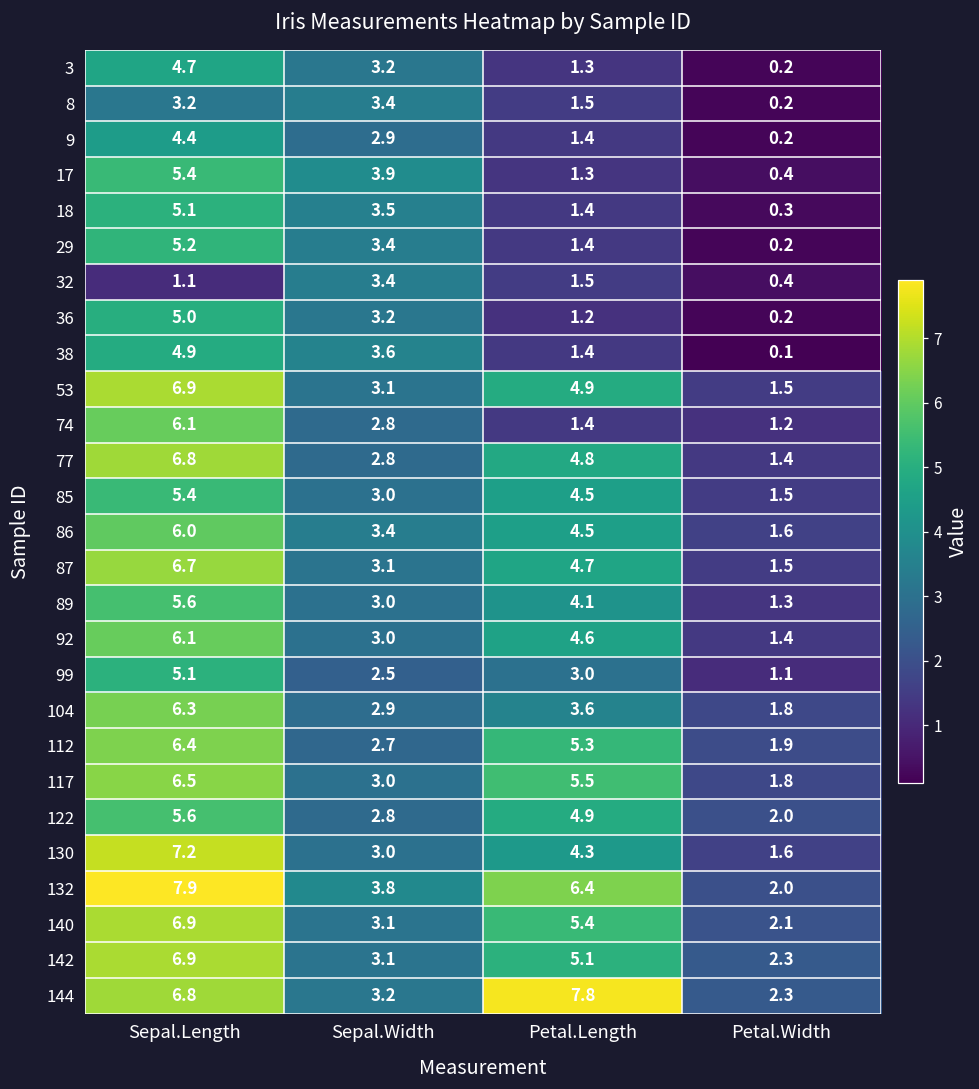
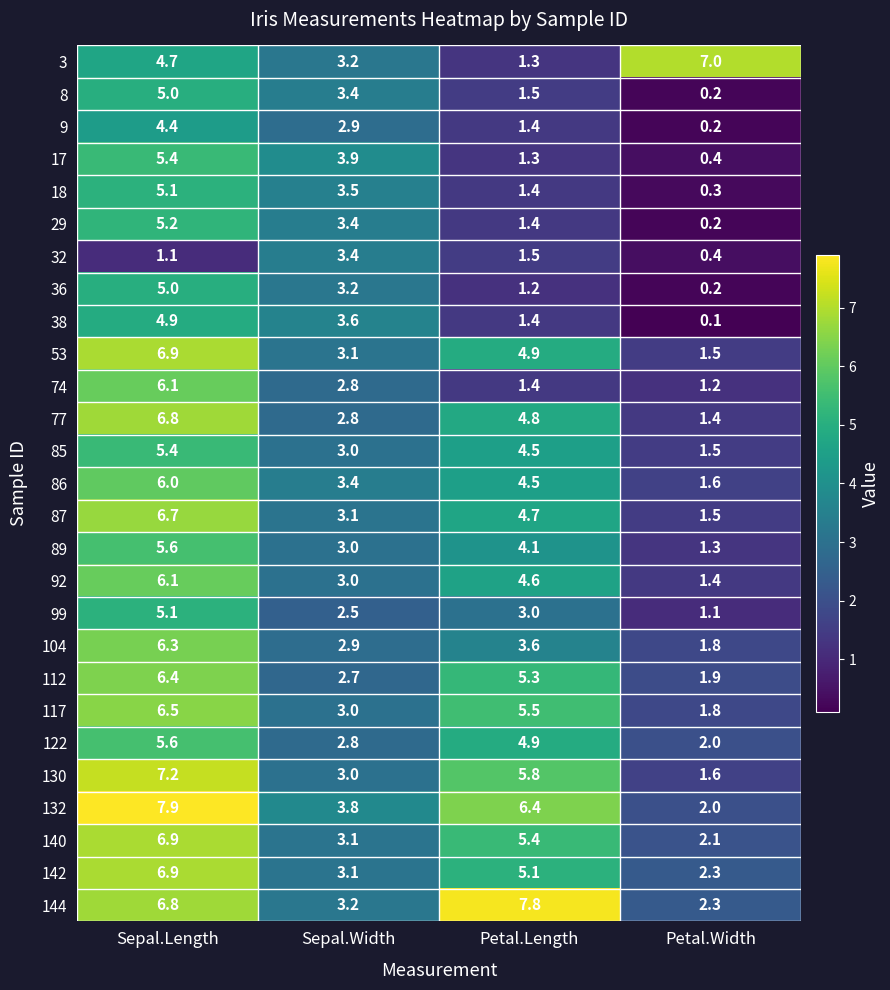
  {
    "3": {
      "Sepal.Length": 4.7,
      "Sepal.Width": 3.2,
      "Petal.Length": 1.3,
-     "Petal.Width": 0.2
+     "Petal.Width": 7.0
    },
    "8": {
-     "Sepal.Length": 3.2,
+     "Sepal.Length": 5.0,
      "Sepal.Width": 3.4,
      "Petal.Length": 1.5,
      "Petal.Width": 0.2
    },
    "9": {
      "Sepal.Length": 4.4,
      "Sepal.Width": 2.9,
      "Petal.Length": 1.4,
      "Petal.Width": 0.2
    },
    "17": {
      "Sepal.Length": 5.4,
      "Sepal.Width": 3.9,
      "Petal.Length": 1.3,
      "Petal.Width": 0.4
    },
    "18": {
      "Sepal.Length": 5.1,
      "Sepal.Width": 3.5,
      "Petal.Length": 1.4,
      "Petal.Width": 0.3
    },
    "29": {
      "Sepal.Length": 5.2,
      "Sepal.Width": 3.4,
      "Petal.Length": 1.4,
      "Petal.Width": 0.2
    },
    "32": {
      "Sepal.Length": 1.1,
      "Sepal.Width": 3.4,
      "Petal.Length": 1.5,
      "Petal.Width": 0.4
    },
    "36": {
      "Sepal.Length": 5.0,
      "Sepal.Width": 3.2,
      "Petal.Length": 1.2,
      "Petal.Width": 0.2
    },
    "38": {
      "Sepal.Length": 4.9,
      "Sepal.Width": 3.6,
      "Petal.Length": 1.4,
      "Petal.Width": 0.1
    },
    "53": {
      "Sepal.Length": 6.9,
      "Sepal.Width": 3.1,
      "Petal.Length": 4.9,
      "Petal.Width": 1.5
    },
    "74": {
      "Sepal.Length": 6.1,
      "Sepal.Width": 2.8,
      "Petal.Length": 1.4,
      "Petal.Width": 1.2
    },
    "77": {
      "Sepal.Length": 6.8,
      "Sepal.Width": 2.8,
      "Petal.Length": 4.8,
      "Petal.Width": 1.4
    },
    "85": {
      "Sepal.Length": 5.4,
      "Sepal.Width": 3.0,
      "Petal.Length": 4.5,
      "Petal.Width": 1.5
    },
    "86": {
      "Sepal.Length": 6.0,
      "Sepal.Width": 3.4,
      "Petal.Length": 4.5,
      "Petal.Width": 1.6
    },
    "87": {
      "Sepal.Length": 6.7,
      "Sepal.Width": 3.1,
      "Petal.Length": 4.7,
      "Petal.Width": 1.5
    },
    "89": {
      "Sepal.Length": 5.6,
      "Sepal.Width": 3.0,
      "Petal.Length": 4.1,
      "Petal.Width": 1.3
    },
    "92": {
      "Sepal.Length": 6.1,
      "Sepal.Width": 3.0,
      "Petal.Length": 4.6,
      "Petal.Width": 1.4
    },
    "99": {
      "Sepal.Length": 5.1,
      "Sepal.Width": 2.5,
      "Petal.Length": 3.0,
      "Petal.Width": 1.1
    },
    "104": {
      "Sepal.Length": 6.3,
      "Sepal.Width": 2.9,
      "Petal.Length": 3.6,
      "Petal.Width": 1.8
    },
    "112": {
      "Sepal.Length": 6.4,
      "Sepal.Width": 2.7,
      "Petal.Length": 5.3,
      "Petal.Width": 1.9
    },
    "117": {
      "Sepal.Length": 6.5,
      "Sepal.Width": 3.0,
      "Petal.Length": 5.5,
      "Petal.Width": 1.8
    },
    "122": {
      "Sepal.Length": 5.6,
      "Sepal.Width": 2.8,
      "Petal.Length": 4.9,
      "Petal.Width": 2.0
    },
    "130": {
      "Sepal.Length": 7.2,
      "Sepal.Width": 3.0,
-     "Petal.Length": 4.3,
+     "Petal.Length": 5.8,
      "Petal.Width": 1.6
    },
    "132": {
      "Sepal.Length": 7.9,
      "Sepal.Width": 3.8,
      "Petal.Length": 6.4,
      "Petal.Width": 2.0
    },
    "140": {
      "Sepal.Length": 6.9,
      "Sepal.Width": 3.1,
      "Petal.Length": 5.4,
      "Petal.Width": 2.1
    },
    "142": {
      "Sepal.Length": 6.9,
      "Sepal.Width": 3.1,
      "Petal.Length": 5.1,
      "Petal.Width": 2.3
    },
    "144": {
      "Sepal.Length": 6.8,
      "Sepal.Width": 3.2,
      "Petal.Length": 7.8,
      "Petal.Width": 2.3
    }
  }
